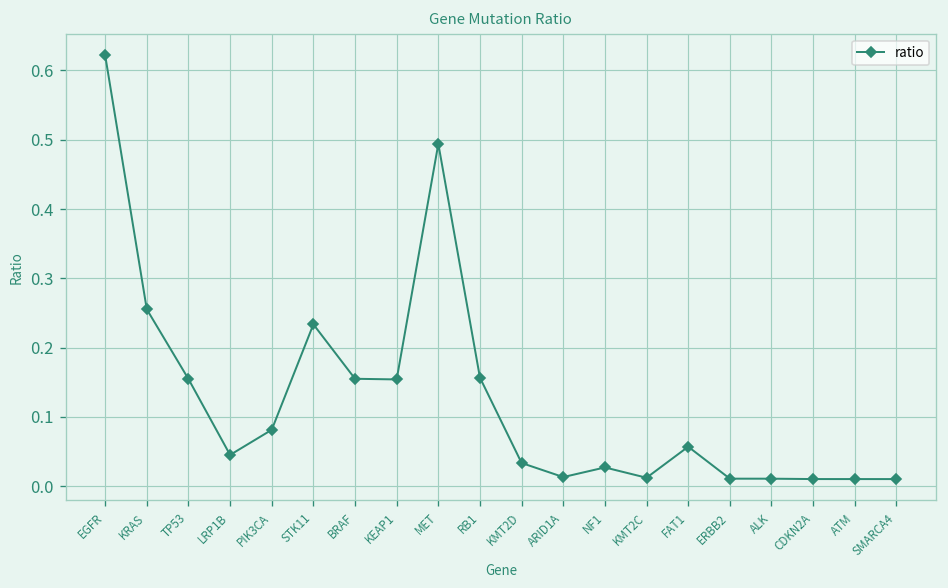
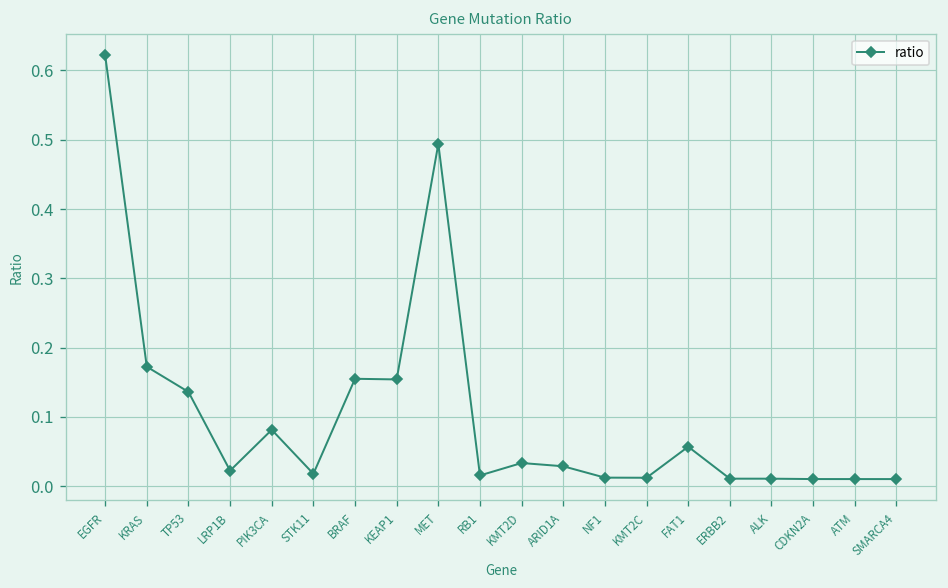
  {
    "EGFR": 0.62,
-   "KRAS": 0.26,
-   "TP53": 0.15,
-   "LRP1B": 0.05,
+   "KRAS": 0.17,
+   "TP53": 0.14,
+   "LRP1B": 0.02,
    "PIK3CA": 0.08,
-   "STK11": 0.23,
+   "STK11": 0.02,
    "BRAF": 0.16,
    "KEAP1": 0.15,
    "MET": 0.49,
-   "RB1": 0.16,
+   "RB1": 0.02,
    "KMT2D": 0.03,
-   "ARID1A": 0.01,
-   "NF1": 0.03,
+   "ARID1A": 0.03,
+   "NF1": 0.01,
    "KMT2C": 0.01,
    "FAT1": 0.06,
    "ERBB2": 0.01,
    "ALK": 0.01,
    "CDKN2A": 0.01,
    "ATM": 0.01,
    "SMARCA4": 0.01
  }
